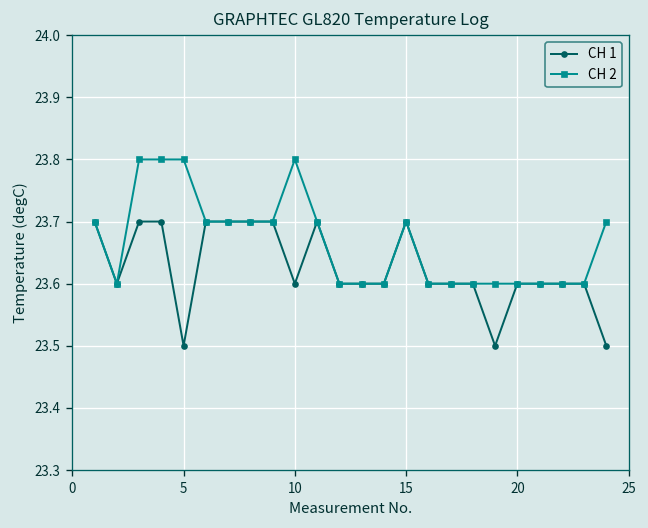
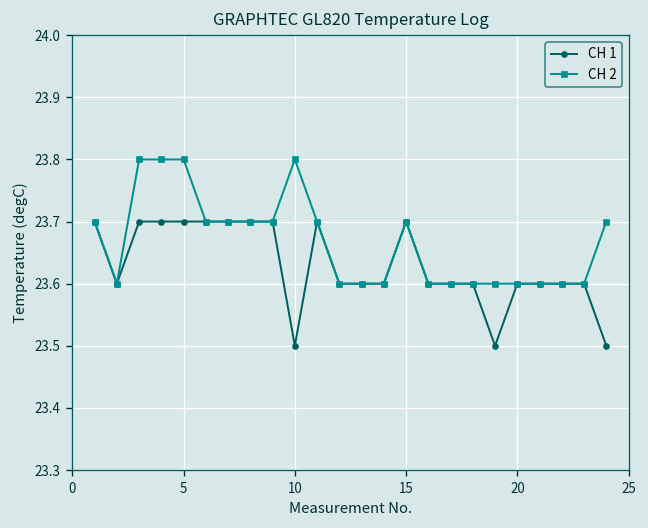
  {
    "CH 1": {
-     "5": 23.5,
-     "10": 23.6
+     "5": 23.7,
+     "10": 23.5
    },
    "CH 2": {
      "5": 23.8,
      "10": 23.8
    }
  }
